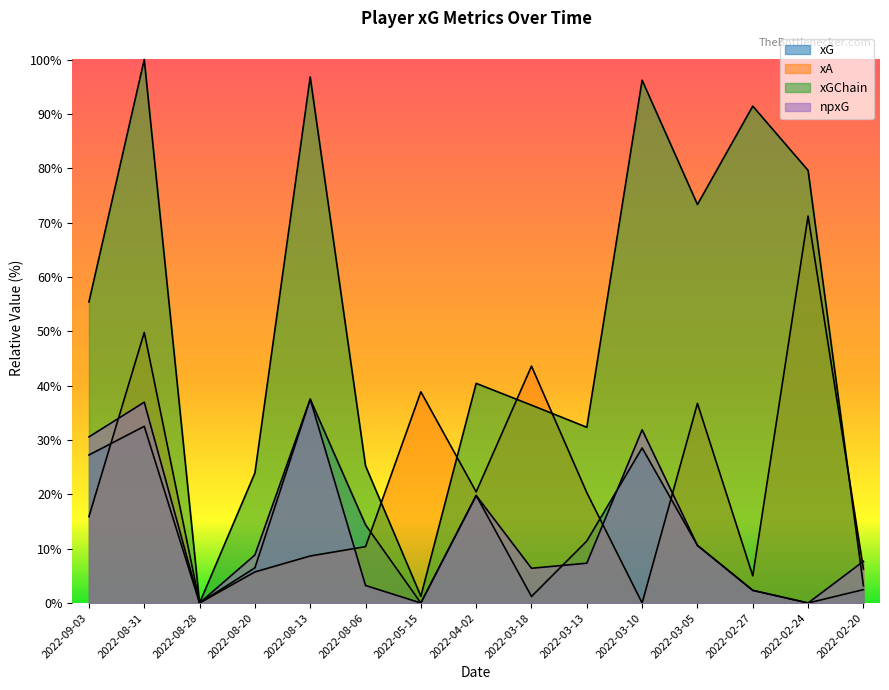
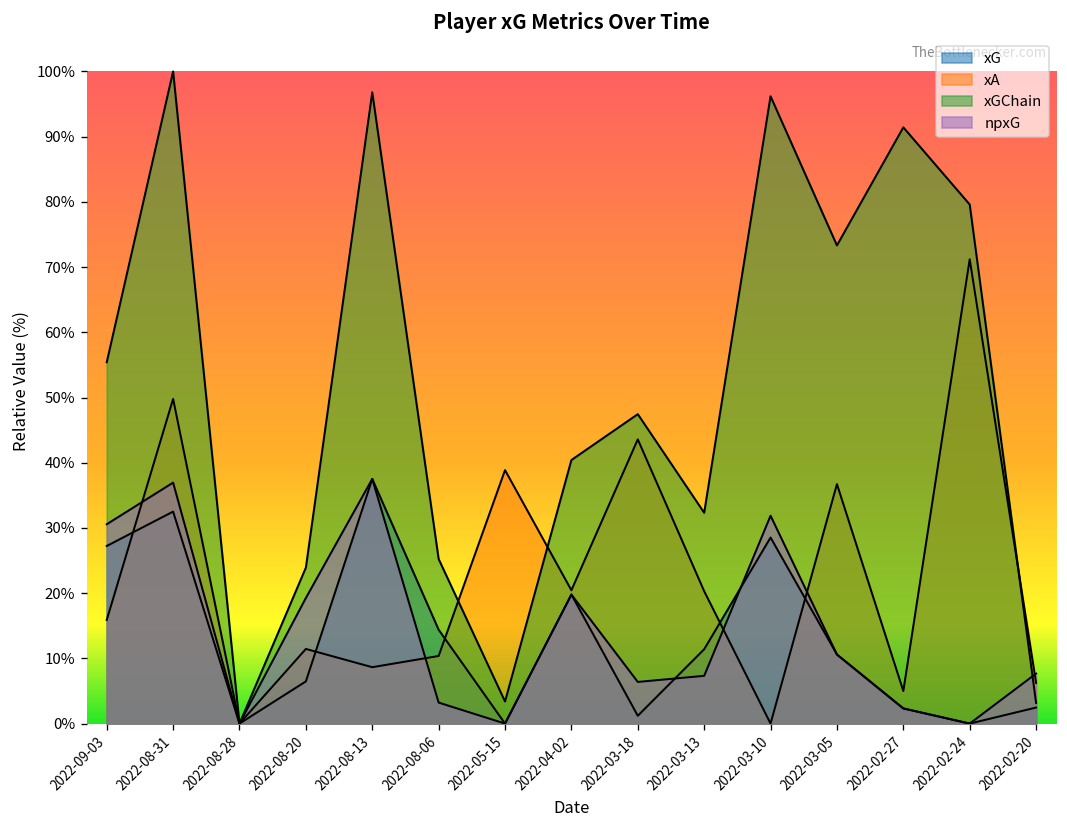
  {
    "xG": {
      "2022-09-03": "27%",
      "2022-08-31": "33%",
      "2022-08-20": "6%",
      "2022-08-06": "14%",
      "2022-03-18": "1%",
      "2022-03-13": "11%",
      "2022-03-10": "29%",
      "2022-02-20": "2%"
    },
    "xA": {
      "2022-09-03": "16%",
      "2022-08-31": "50%",
-     "2022-08-20": "6%",
+     "2022-08-20": "11%",
      "2022-08-13": "9%",
      "2022-08-06": "10%",
      "2022-05-15": "39%",
      "2022-04-02": "20%",
      "2022-03-18": "44%",
      "2022-03-13": "20%",
      "2022-03-10": "0%",
      "2022-03-05": "37%",
      "2022-02-27": "5%",
      "2022-02-24": "71%",
      "2022-02-20": "6%"
    },
    "xGChain": {
      "2022-09-03": "55%",
      "2022-08-31": "100%",
      "2022-08-20": "24%",
      "2022-08-13": "97%",
      "2022-08-06": "25%",
-     "2022-05-15": "1%",
+     "2022-05-15": "3%",
      "2022-04-02": "40%",
-     "2022-03-18": "36%",
+     "2022-03-18": "47%",
      "2022-03-13": "32%",
      "2022-03-10": "96%",
      "2022-03-05": "73%",
      "2022-02-27": "91%",
      "2022-02-24": "80%",
      "2022-02-20": "3%"
    },
    "npxG": {
      "2022-09-03": "31%",
      "2022-08-31": "37%",
-     "2022-08-20": "9%",
+     "2022-08-20": "19%",
      "2022-08-06": "3%",
      "2022-03-18": "6%",
      "2022-03-13": "7%",
      "2022-03-10": "32%",
      "2022-02-20": "8%"
    }
  }
